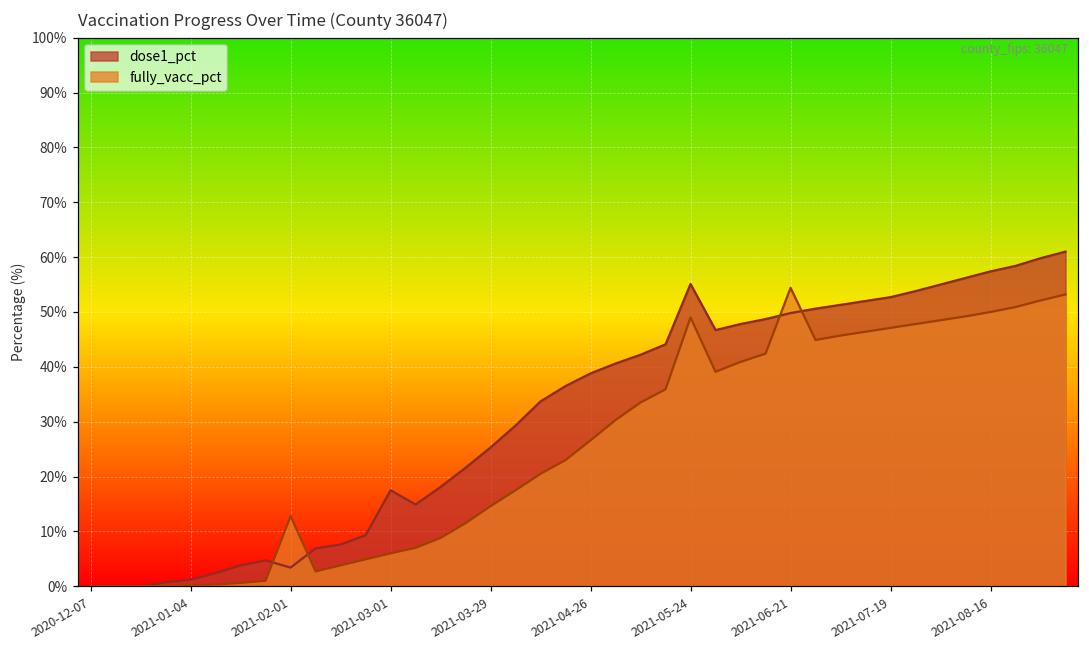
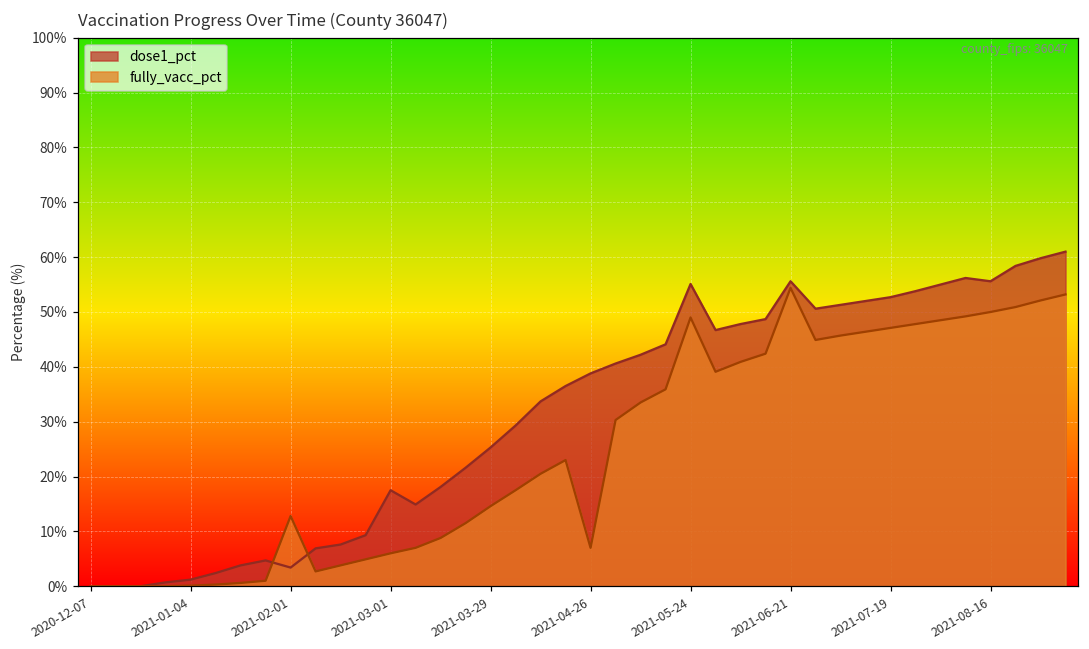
  {
    "dose1_pct": {
      "2021-01-04": "1%",
      "2021-02-01": "3%",
      "2021-03-01": "18%",
      "2021-03-29": "25%",
      "2021-04-26": "39%",
      "2021-05-24": "55%",
-     "2021-06-21": "50%",
+     "2021-06-21": "56%",
      "2021-07-19": "53%",
-     "2021-08-16": "57%"
+     "2021-08-16": "56%"
    },
    "fully_vacc_pct": {
      "2021-01-04": "0%",
      "2021-02-01": "13%",
      "2021-03-01": "6%",
      "2021-03-29": "15%",
-     "2021-04-26": "27%",
+     "2021-04-26": "7%",
      "2021-05-24": "49%",
      "2021-06-21": "54%",
      "2021-07-19": "47%",
      "2021-08-16": "50%"
    }
  }
